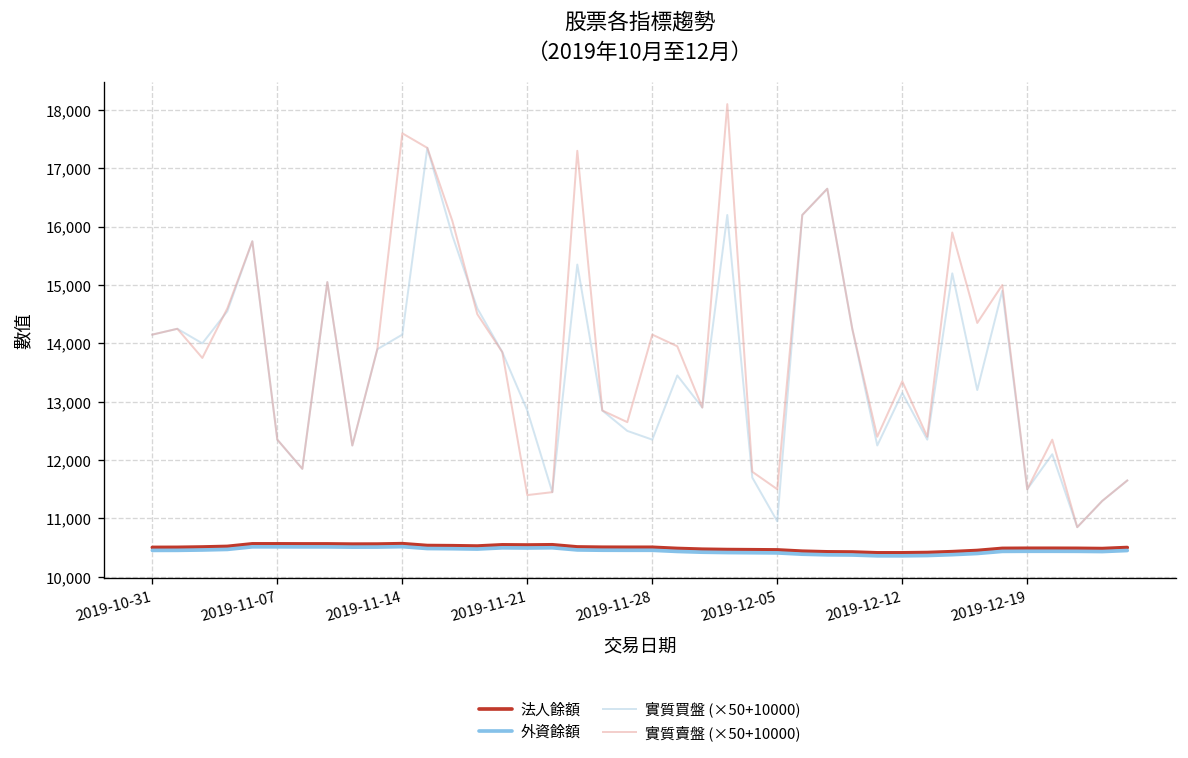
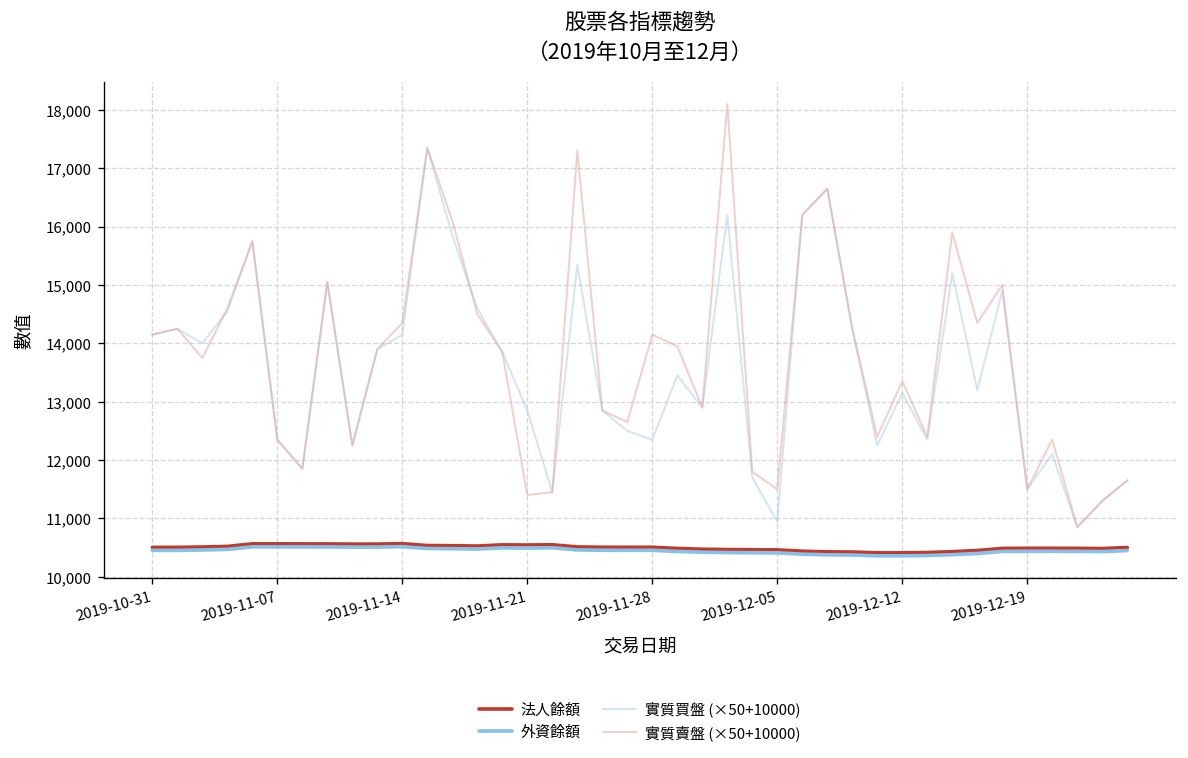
  {
    "實質賣盤 (×50+10000)": {
-     "2019-11-14": "17,600",
+     "2019-11-14": "14,400",
      "2019-11-21": "11,400",
      "2019-11-28": "14,200",
      "2019-12-05": "11,500",
      "2019-12-12": "13,400"
    }
  }
